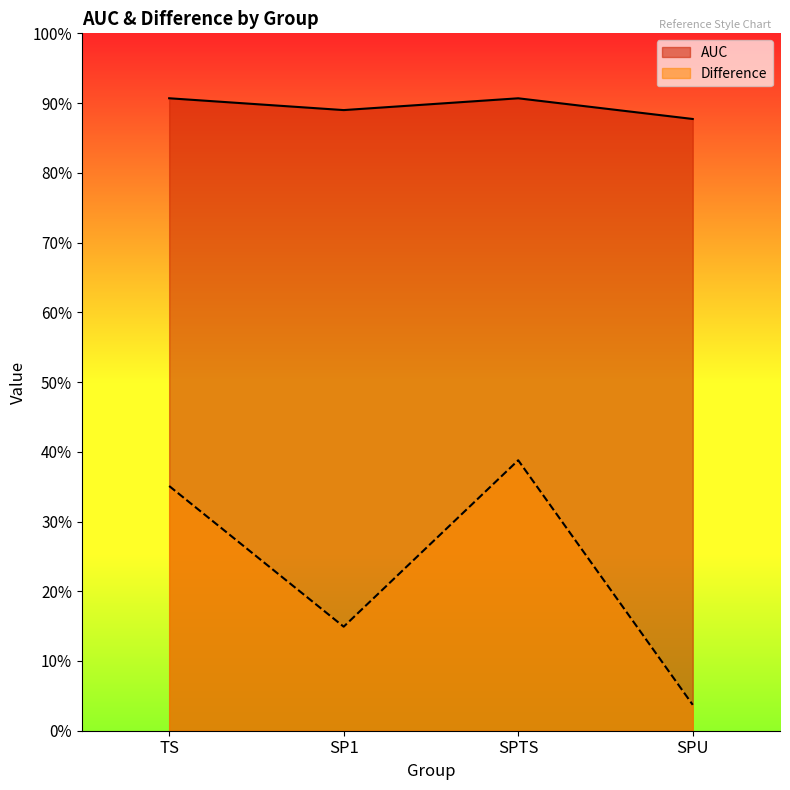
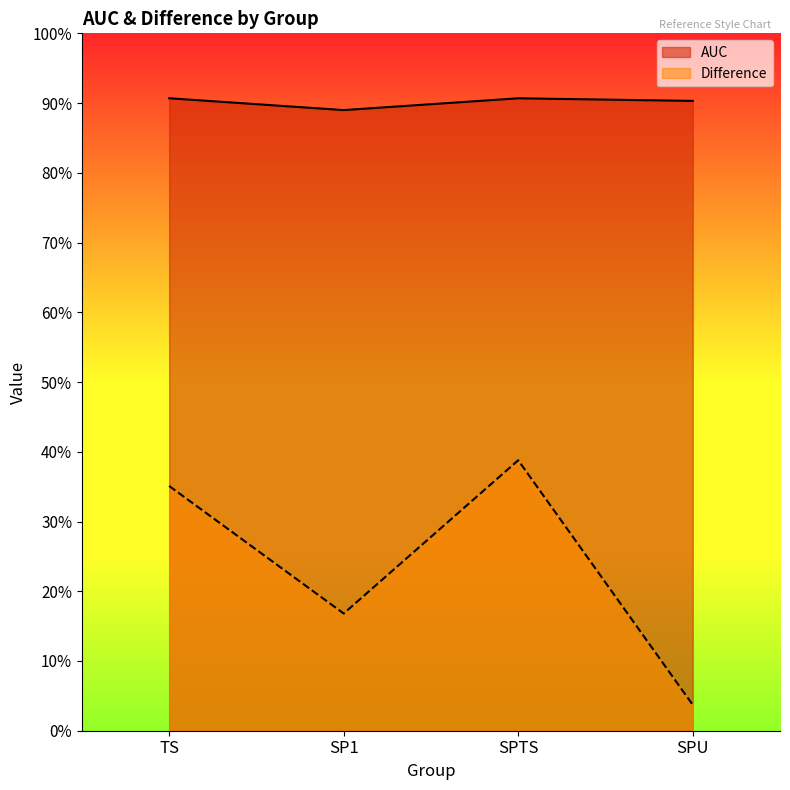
  {
    "AUC": {
      "TS": "91%",
      "SP1": "89%",
      "SPTS": "91%",
-     "SPU": "88%"
+     "SPU": "90%"
    },
    "Difference": {
      "TS": "35%",
-     "SP1": "15%",
+     "SP1": "17%",
      "SPTS": "39%",
      "SPU": "4%"
    }
  }
